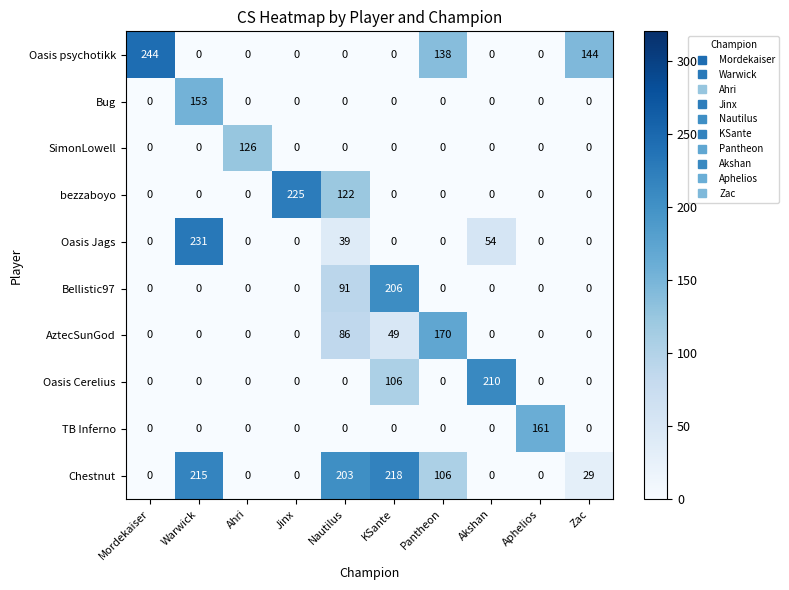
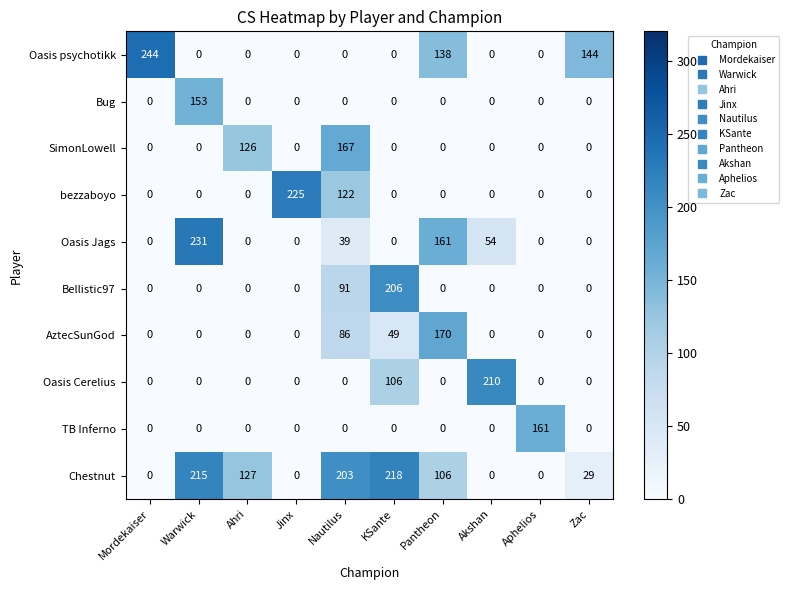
  {
    "Oasis psychotikk": {
      "Mordekaiser": 244,
      "Warwick": 0,
      "Ahri": 0,
      "Jinx": 0,
      "Nautilus": 0,
      "KSante": 0,
      "Pantheon": 138,
      "Akshan": 0,
      "Aphelios": 0,
      "Zac": 144
    },
    "Bug": {
      "Mordekaiser": 0,
      "Warwick": 153,
      "Ahri": 0,
      "Jinx": 0,
      "Nautilus": 0,
      "KSante": 0,
      "Pantheon": 0,
      "Akshan": 0,
      "Aphelios": 0,
      "Zac": 0
    },
    "SimonLowell": {
      "Mordekaiser": 0,
      "Warwick": 0,
      "Ahri": 126,
      "Jinx": 0,
-     "Nautilus": 0,
+     "Nautilus": 167,
      "KSante": 0,
      "Pantheon": 0,
      "Akshan": 0,
      "Aphelios": 0,
      "Zac": 0
    },
    "bezzaboyo": {
      "Mordekaiser": 0,
      "Warwick": 0,
      "Ahri": 0,
      "Jinx": 225,
      "Nautilus": 122,
      "KSante": 0,
      "Pantheon": 0,
      "Akshan": 0,
      "Aphelios": 0,
      "Zac": 0
    },
    "Oasis Jags": {
      "Mordekaiser": 0,
      "Warwick": 231,
      "Ahri": 0,
      "Jinx": 0,
      "Nautilus": 39,
      "KSante": 0,
-     "Pantheon": 0,
+     "Pantheon": 161,
      "Akshan": 54,
      "Aphelios": 0,
      "Zac": 0
    },
    "Bellistic97": {
      "Mordekaiser": 0,
      "Warwick": 0,
      "Ahri": 0,
      "Jinx": 0,
      "Nautilus": 91,
      "KSante": 206,
      "Pantheon": 0,
      "Akshan": 0,
      "Aphelios": 0,
      "Zac": 0
    },
    "AztecSunGod": {
      "Mordekaiser": 0,
      "Warwick": 0,
      "Ahri": 0,
      "Jinx": 0,
      "Nautilus": 86,
      "KSante": 49,
      "Pantheon": 170,
      "Akshan": 0,
      "Aphelios": 0,
      "Zac": 0
    },
    "Oasis Cerelius": {
      "Mordekaiser": 0,
      "Warwick": 0,
      "Ahri": 0,
      "Jinx": 0,
      "Nautilus": 0,
      "KSante": 106,
      "Pantheon": 0,
      "Akshan": 210,
      "Aphelios": 0,
      "Zac": 0
    },
    "TB Inferno": {
      "Mordekaiser": 0,
      "Warwick": 0,
      "Ahri": 0,
      "Jinx": 0,
      "Nautilus": 0,
      "KSante": 0,
      "Pantheon": 0,
      "Akshan": 0,
      "Aphelios": 161,
      "Zac": 0
    },
    "Chestnut": {
      "Mordekaiser": 0,
      "Warwick": 215,
-     "Ahri": 0,
+     "Ahri": 127,
      "Jinx": 0,
      "Nautilus": 203,
      "KSante": 218,
      "Pantheon": 106,
      "Akshan": 0,
      "Aphelios": 0,
      "Zac": 29
    }
  }
